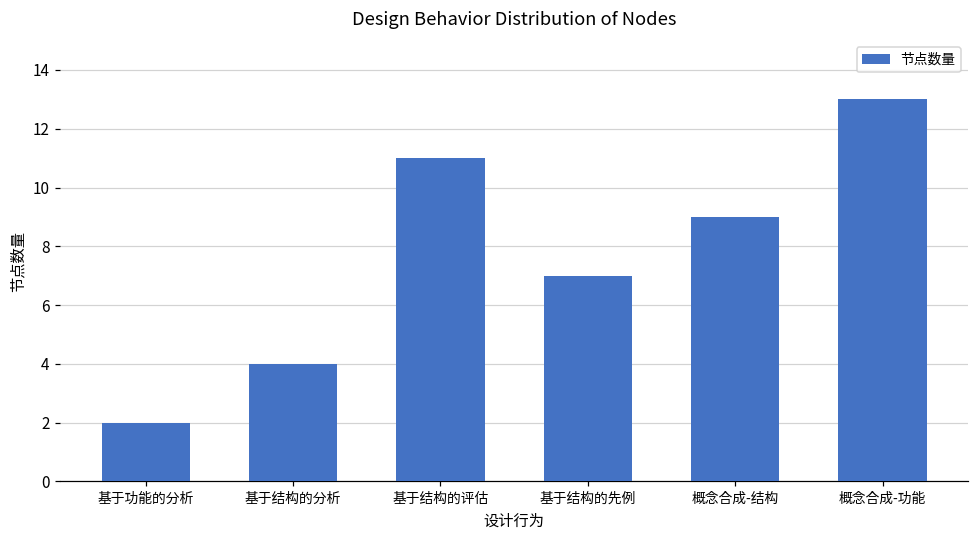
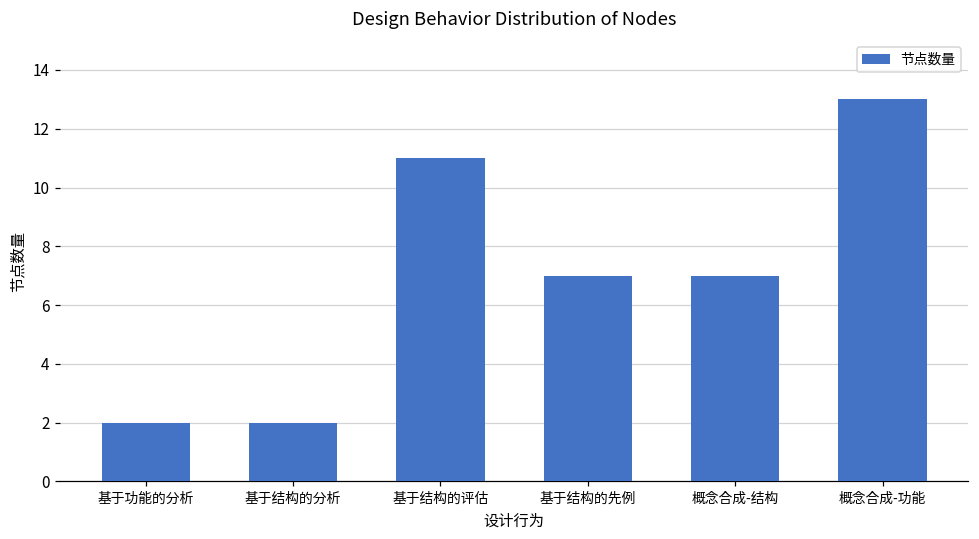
  {
    "基于功能的分析": 2,
-   "基于结构的分析": 4,
+   "基于结构的分析": 2,
    "基于结构的评估": 11,
    "基于结构的先例": 7,
-   "概念合成-结构": 9,
+   "概念合成-结构": 7,
    "概念合成-功能": 13
  }
